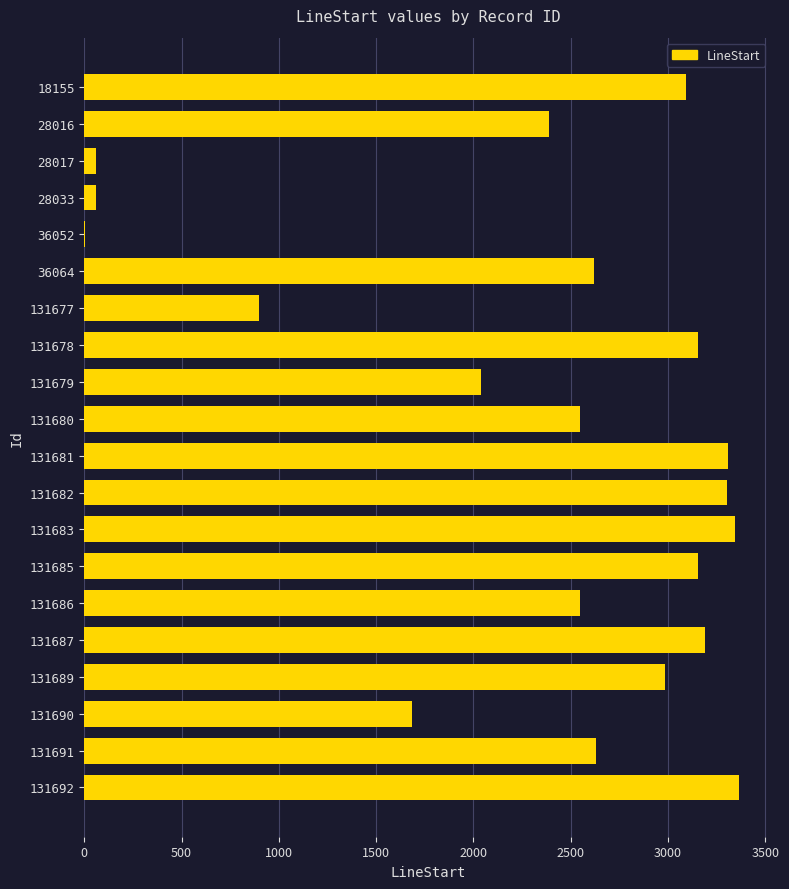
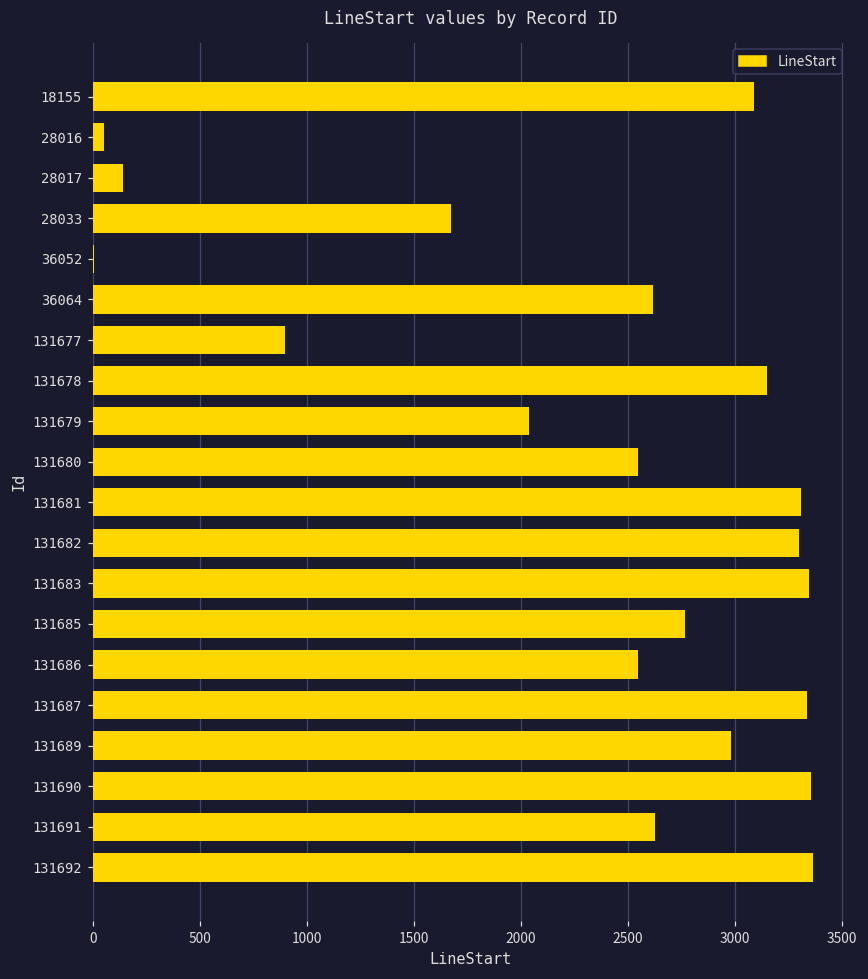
  {
    "18155": 3090,
-   "28016": 2390,
-   "28017": 60,
-   "28033": 60,
+   "28016": 50,
+   "28017": 140,
+   "28033": 1670,
    "36064": 2620,
    "131677": 900,
    "131678": 3150,
    "131679": 2040,
    "131680": 2550,
    "131681": 3310,
    "131682": 3300,
    "131683": 3350,
-   "131685": 3150,
+   "131685": 2770,
    "131686": 2550,
-   "131687": 3190,
+   "131687": 3340,
    "131689": 2980,
-   "131690": 1690,
+   "131690": 3360,
    "131691": 2630,
    "131692": 3360
  }
